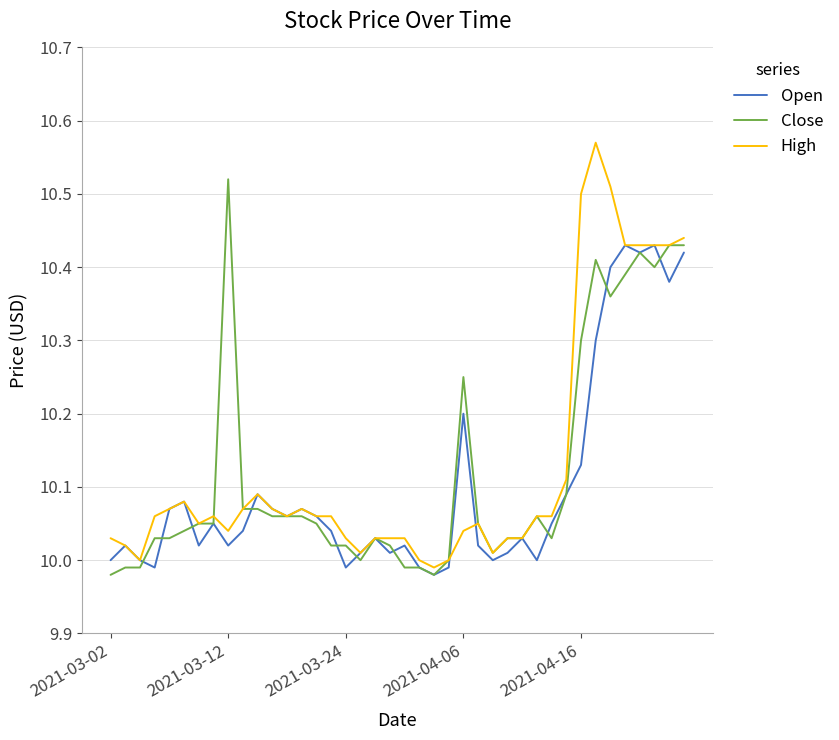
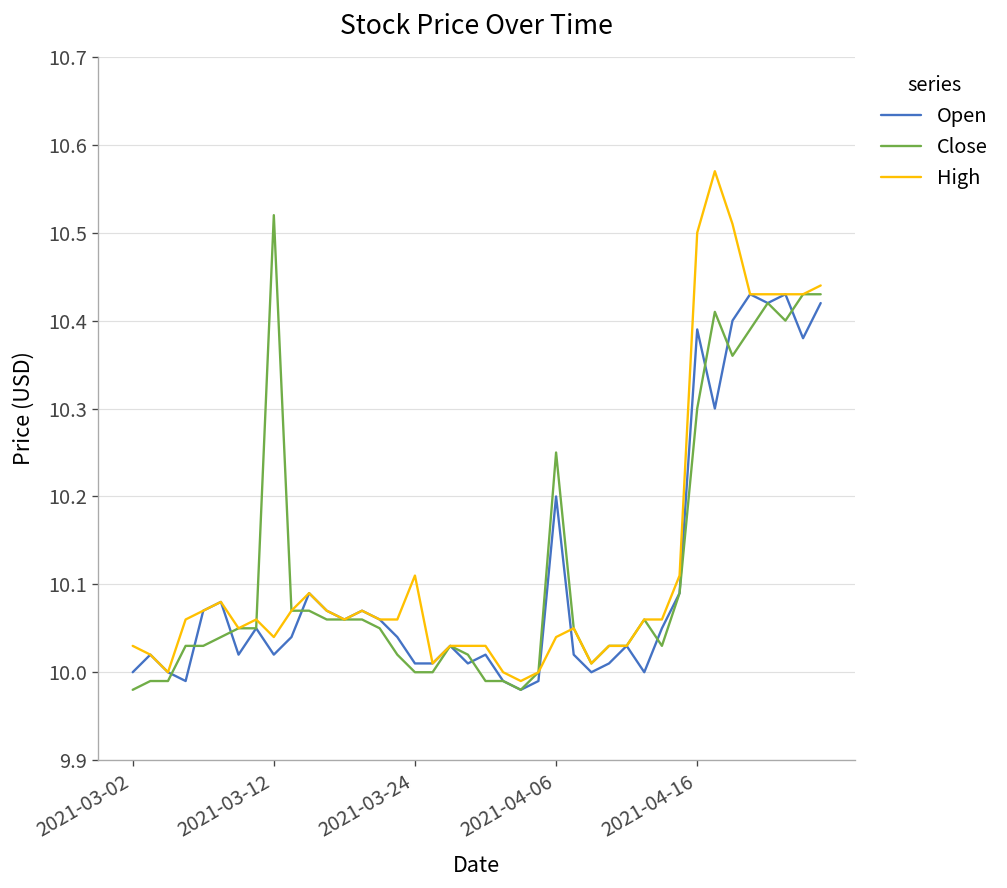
  {
    "Open": {
      "2021-03-02": 10.00,
      "2021-03-12": 10.02,
-     "2021-03-24": 9.99,
+     "2021-03-24": 10.01,
      "2021-04-06": 10.20,
-     "2021-04-16": 10.13
+     "2021-04-16": 10.39
    },
    "Close": {
      "2021-03-02": 9.98,
      "2021-03-12": 10.52,
-     "2021-03-24": 10.02,
+     "2021-03-24": 10.00,
      "2021-04-06": 10.25,
      "2021-04-16": 10.30
    },
    "High": {
      "2021-03-02": 10.03,
      "2021-03-12": 10.04,
-     "2021-03-24": 10.03,
+     "2021-03-24": 10.11,
      "2021-04-06": 10.04,
      "2021-04-16": 10.50
    }
  }
